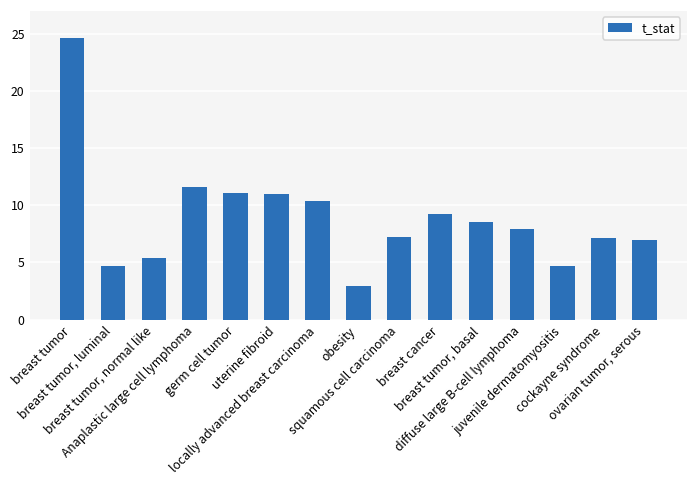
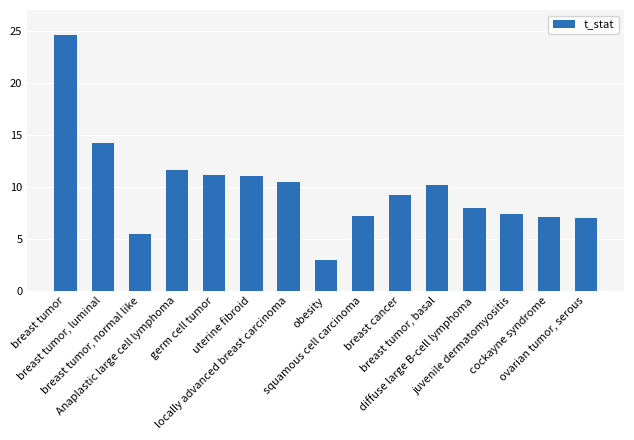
  {
    "breast tumor": 24.6,
-   "breast tumor, luminal": 4.7,
+   "breast tumor, luminal": 14.2,
    "breast tumor, normal like": 5.4,
    "Anaplastic large cell lymphoma": 11.6,
    "germ cell tumor": 11.1,
    "uterine fibroid": 11.0,
    "locally advanced breast carcinoma": 10.4,
    "obesity": 2.9,
    "squamous cell carcinoma": 7.2,
    "breast cancer": 9.2,
-   "breast tumor, basal": 8.5,
+   "breast tumor, basal": 10.2,
    "diffuse large B-cell lymphoma": 7.9,
-   "juvenile dermatomyositis": 4.7,
+   "juvenile dermatomyositis": 7.4,
    "cockayne syndrome": 7.1,
    "ovarian tumor, serous": 7.0
  }
